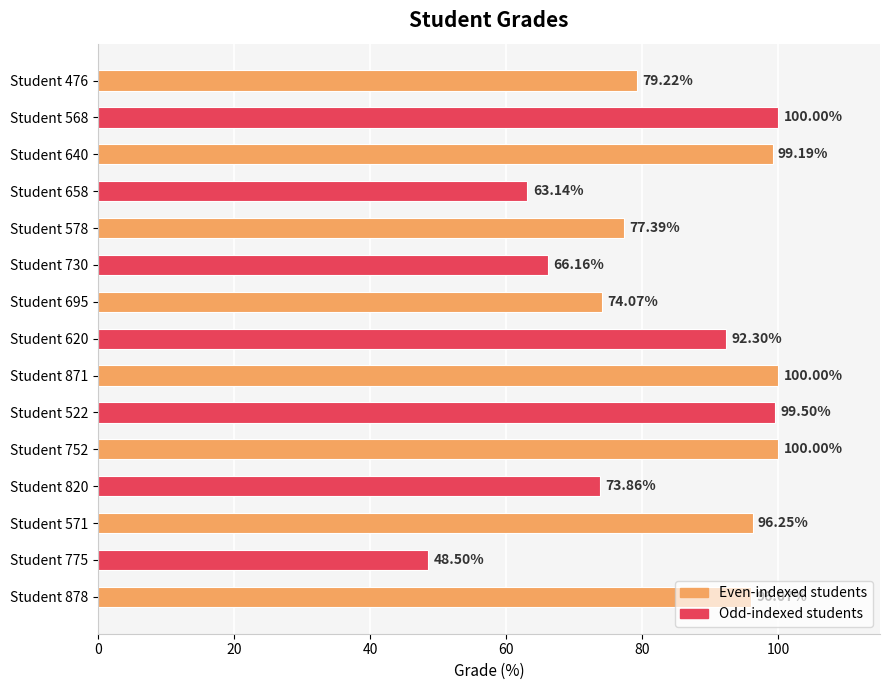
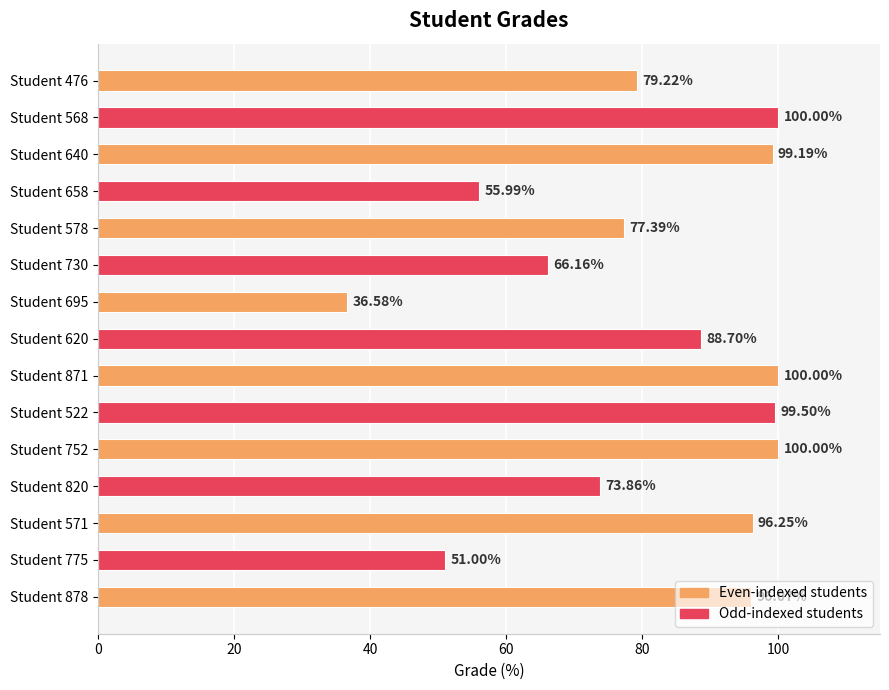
  {
    "Student 476": "79.22%",
    "Student 568": "100.00%",
    "Student 640": "99.19%",
-   "Student 658": "63.14%",
+   "Student 658": "55.99%",
    "Student 578": "77.39%",
    "Student 730": "66.16%",
-   "Student 695": "74.07%",
-   "Student 620": "92.30%",
+   "Student 695": "36.58%",
+   "Student 620": "88.70%",
    "Student 871": "100.00%",
    "Student 522": "99.50%",
    "Student 752": "100.00%",
    "Student 820": "73.86%",
    "Student 571": "96.25%",
-   "Student 775": "48.50%"
+   "Student 775": "51.00%"
  }
